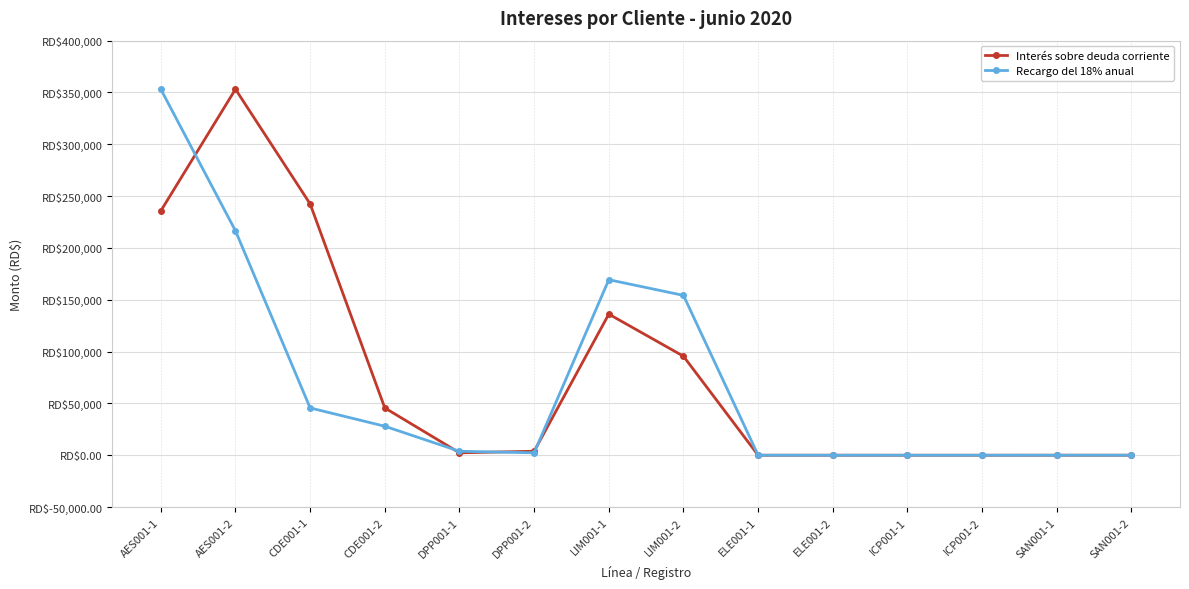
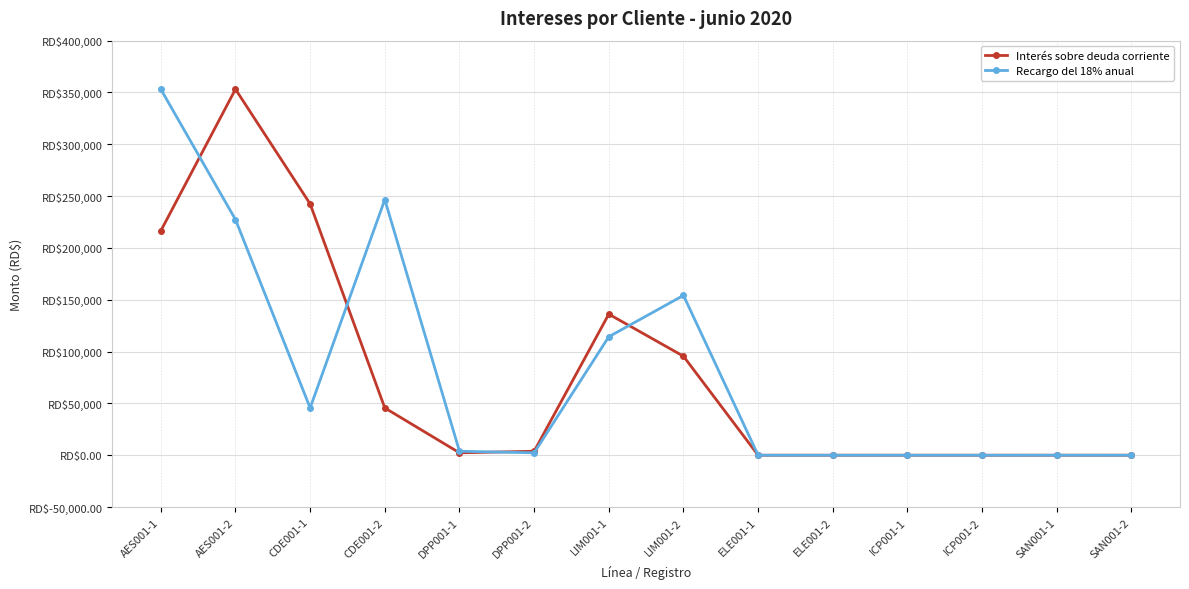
  {
    "Interés sobre deuda corriente": {
-     "AES001-1": "RD$236,000",
+     "AES001-1": "RD$217,000",
      "AES001-2": "RD$353,000",
      "CDE001-1": "RD$243,000",
      "CDE001-2": "RD$46,000",
      "LIM001-1": "RD$136,000",
      "LIM001-2": "RD$96,000"
    },
    "Recargo del 18% anual": {
      "AES001-1": "RD$353,000",
-     "AES001-2": "RD$217,000",
+     "AES001-2": "RD$227,000",
      "CDE001-1": "RD$46,000",
-     "CDE001-2": "RD$28,000",
-     "LIM001-1": "RD$169,000",
+     "CDE001-2": "RD$247,000",
+     "LIM001-1": "RD$114,000",
      "LIM001-2": "RD$154,000"
    }
  }
